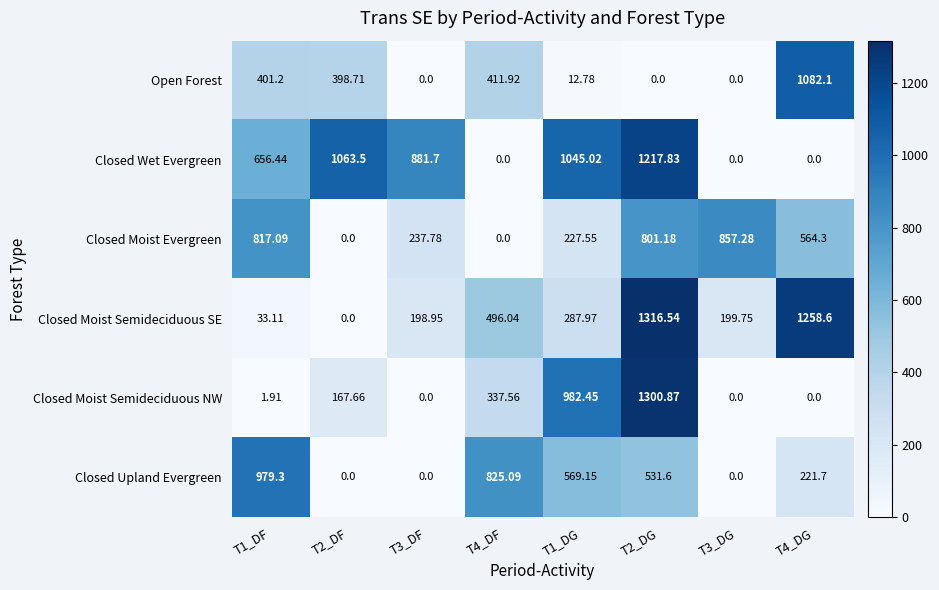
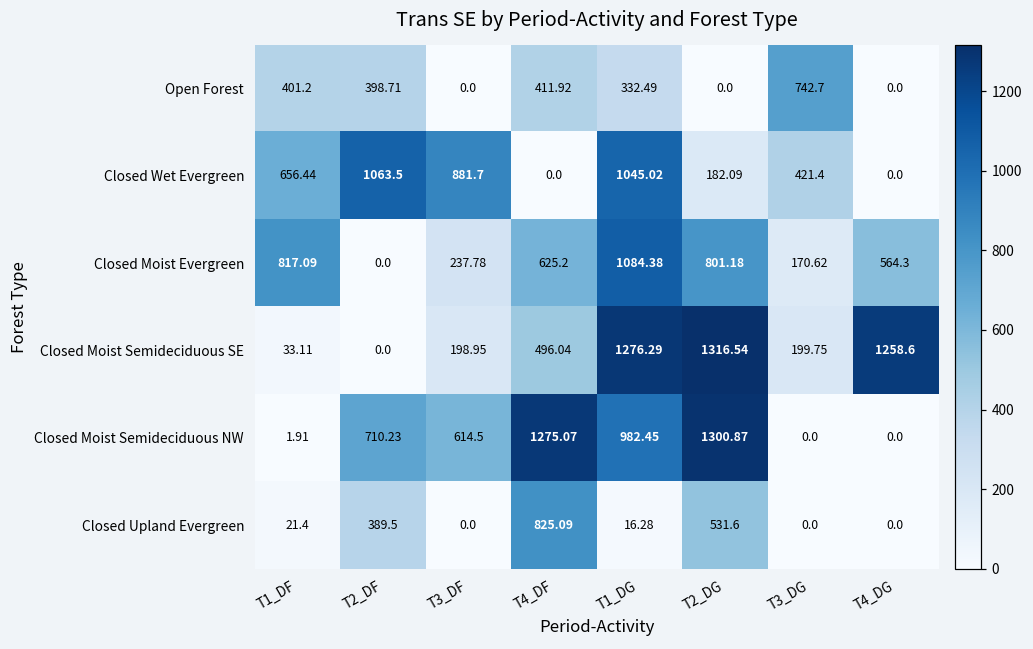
  {
    "Open Forest": {
      "T1_DF": 401.2,
      "T2_DF": 398.71,
      "T3_DF": 0.0,
      "T4_DF": 411.92,
-     "T1_DG": 12.78,
+     "T1_DG": 332.49,
      "T2_DG": 0.0,
-     "T3_DG": 0.0,
-     "T4_DG": 1082.1
+     "T3_DG": 742.7,
+     "T4_DG": 0.0
    },
    "Closed Wet Evergreen": {
      "T1_DF": 656.44,
      "T2_DF": 1063.5,
      "T3_DF": 881.7,
      "T4_DF": 0.0,
      "T1_DG": 1045.02,
-     "T2_DG": 1217.83,
-     "T3_DG": 0.0,
+     "T2_DG": 182.09,
+     "T3_DG": 421.4,
      "T4_DG": 0.0
    },
    "Closed Moist Evergreen": {
      "T1_DF": 817.09,
      "T2_DF": 0.0,
      "T3_DF": 237.78,
-     "T4_DF": 0.0,
-     "T1_DG": 227.55,
+     "T4_DF": 625.2,
+     "T1_DG": 1084.38,
      "T2_DG": 801.18,
-     "T3_DG": 857.28,
+     "T3_DG": 170.62,
      "T4_DG": 564.3
    },
    "Closed Moist Semideciduous SE": {
      "T1_DF": 33.11,
      "T2_DF": 0.0,
      "T3_DF": 198.95,
      "T4_DF": 496.04,
-     "T1_DG": 287.97,
+     "T1_DG": 1276.29,
      "T2_DG": 1316.54,
      "T3_DG": 199.75,
      "T4_DG": 1258.6
    },
    "Closed Moist Semideciduous NW": {
      "T1_DF": 1.91,
-     "T2_DF": 167.66,
-     "T3_DF": 0.0,
-     "T4_DF": 337.56,
+     "T2_DF": 710.23,
+     "T3_DF": 614.5,
+     "T4_DF": 1275.07,
      "T1_DG": 982.45,
      "T2_DG": 1300.87,
      "T3_DG": 0.0,
      "T4_DG": 0.0
    },
    "Closed Upland Evergreen": {
-     "T1_DF": 979.3,
-     "T2_DF": 0.0,
+     "T1_DF": 21.4,
+     "T2_DF": 389.5,
      "T3_DF": 0.0,
      "T4_DF": 825.09,
-     "T1_DG": 569.15,
+     "T1_DG": 16.28,
      "T2_DG": 531.6,
      "T3_DG": 0.0,
-     "T4_DG": 221.7
+     "T4_DG": 0.0
    }
  }
